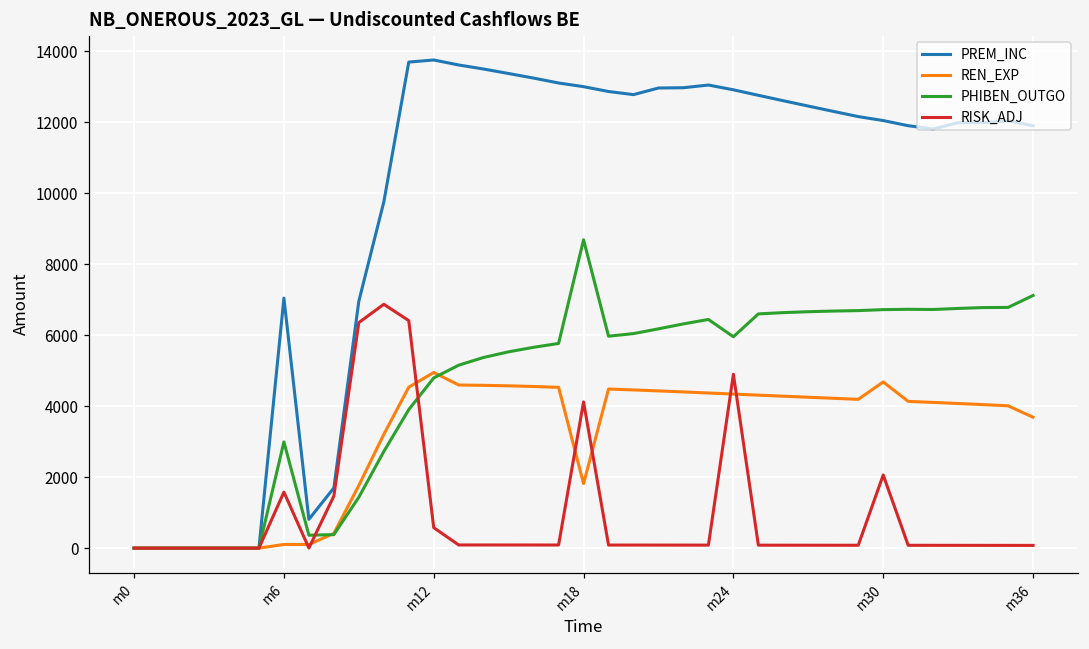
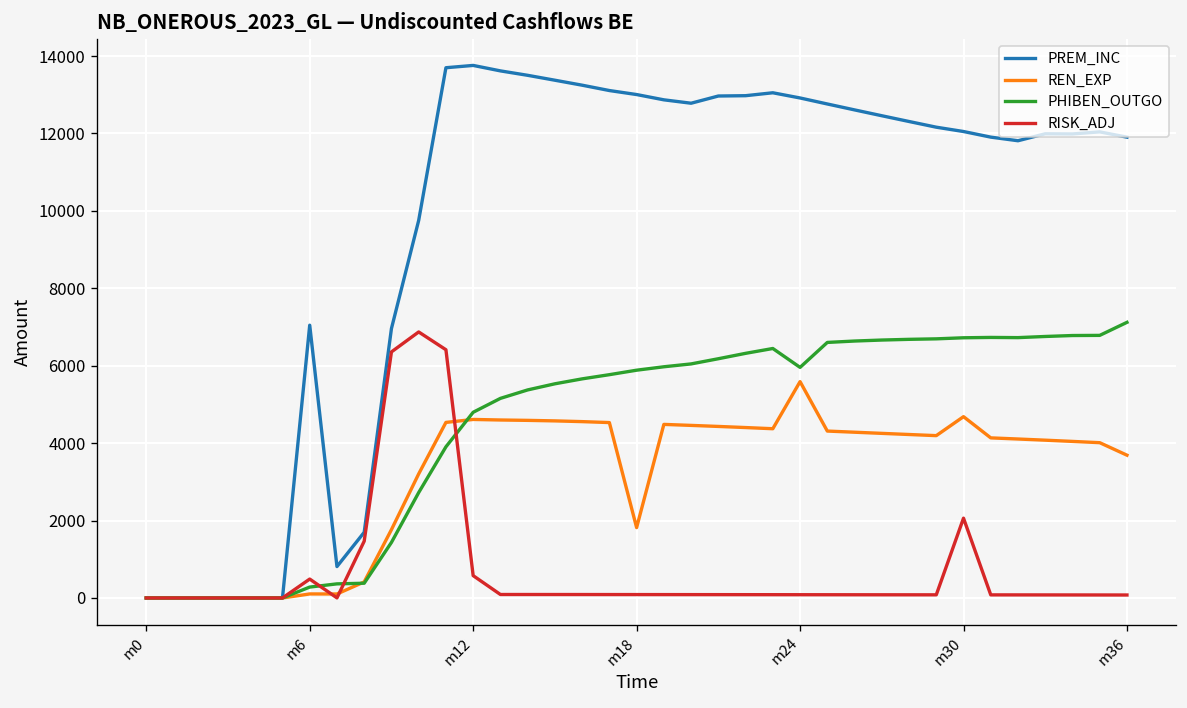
  {
    "PREM_INC": {
      "m6": 7000,
      "m12": 13800,
      "m18": 13000,
      "m24": 12900,
      "m30": 12000
    },
    "REN_EXP": {
      "m6": 100,
-     "m12": 5000,
+     "m12": 4600,
      "m18": 1800,
-     "m24": 4300,
+     "m24": 5600,
      "m30": 4700,
      "m36": 3700
    },
    "PHIBEN_OUTGO": {
-     "m6": 3000,
+     "m6": 300,
      "m12": 4800,
-     "m18": 8700,
+     "m18": 5900,
      "m24": 6000,
      "m30": 6700,
      "m36": 7100
    },
    "RISK_ADJ": {
-     "m6": 1600,
+     "m6": 500,
      "m12": 600,
-     "m18": 4100,
-     "m24": 4900,
+     "m18": 100,
+     "m24": 100,
      "m30": 2100,
      "m36": 100
    }
  }
